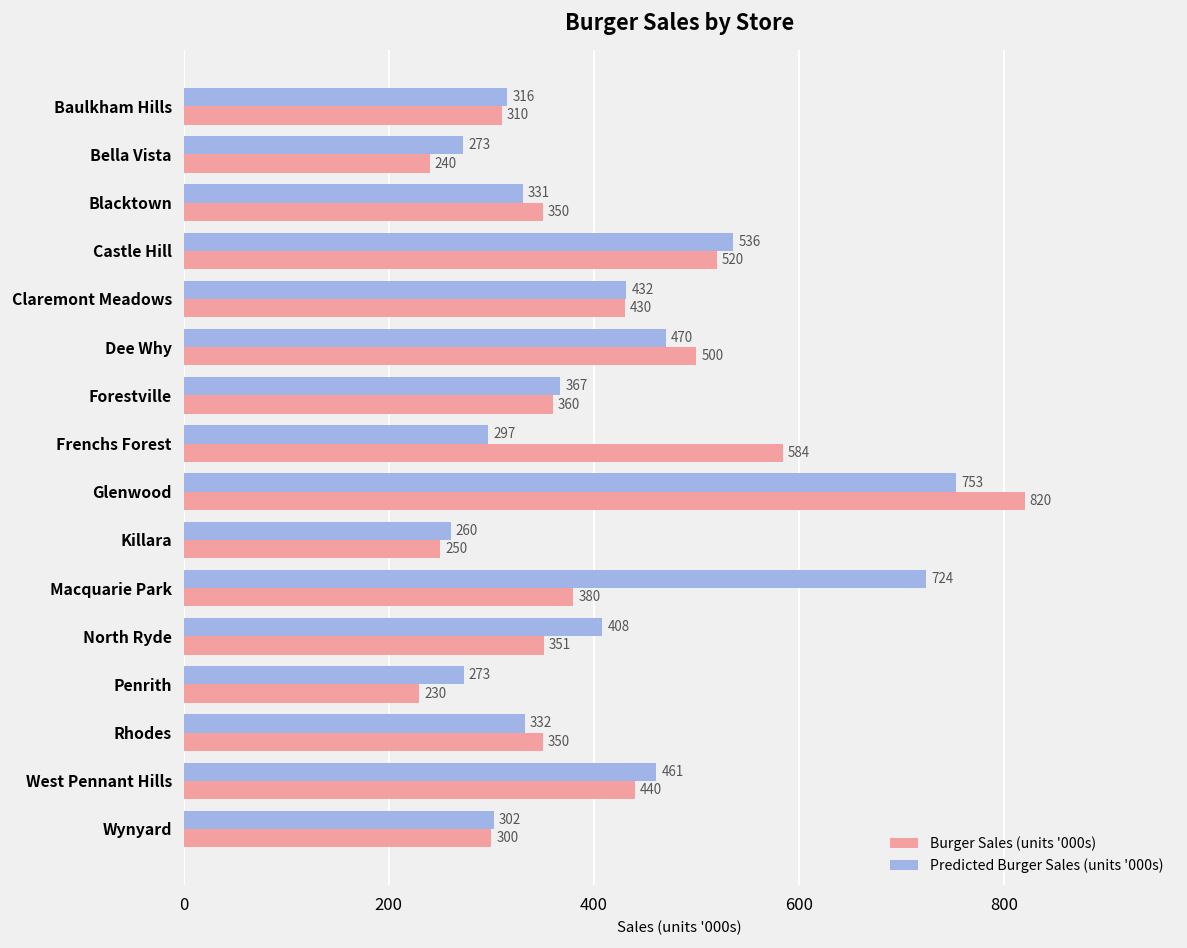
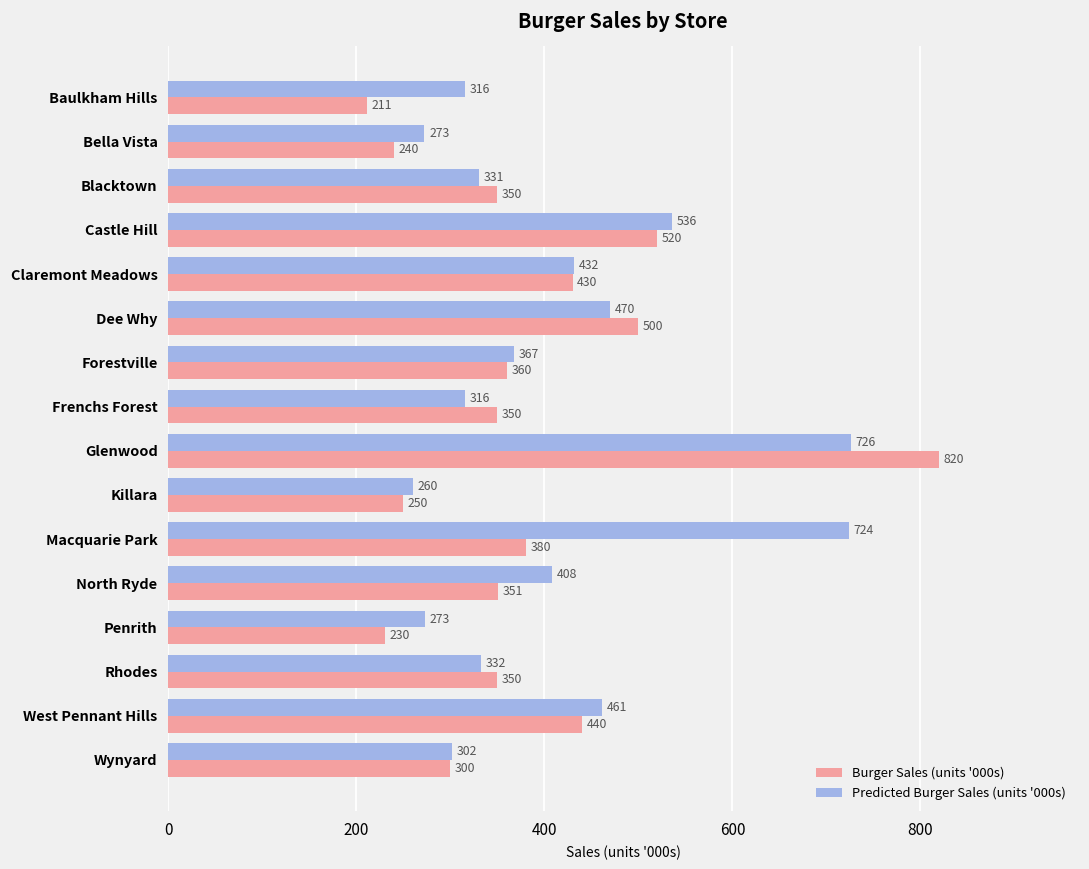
  {
    "Burger Sales (units '000s)": {
-     "Baulkham Hills": 310,
+     "Baulkham Hills": 211,
      "Bella Vista": 240,
      "Blacktown": 350,
      "Castle Hill": 520,
      "Claremont Meadows": 430,
      "Dee Why": 500,
      "Forestville": 360,
-     "Frenchs Forest": 584,
+     "Frenchs Forest": 350,
      "Glenwood": 820,
      "Killara": 250,
      "Macquarie Park": 380,
      "North Ryde": 351,
      "Penrith": 230,
      "Rhodes": 350,
      "West Pennant Hills": 440,
      "Wynyard": 300
    },
    "Predicted Burger Sales (units '000s)": {
      "Baulkham Hills": 316,
      "Bella Vista": 273,
      "Blacktown": 331,
      "Castle Hill": 536,
      "Claremont Meadows": 432,
      "Dee Why": 470,
      "Forestville": 367,
-     "Frenchs Forest": 297,
-     "Glenwood": 753,
+     "Frenchs Forest": 316,
+     "Glenwood": 726,
      "Killara": 260,
      "Macquarie Park": 724,
      "North Ryde": 408,
      "Penrith": 273,
      "Rhodes": 332,
      "West Pennant Hills": 461,
      "Wynyard": 302
    }
  }
